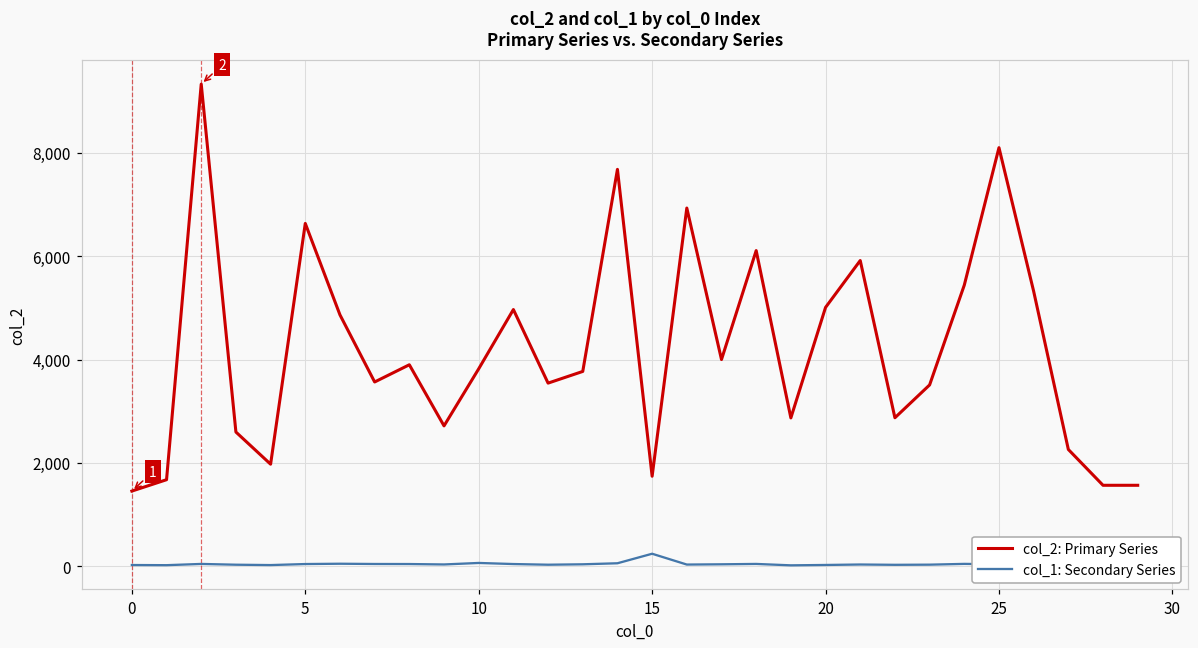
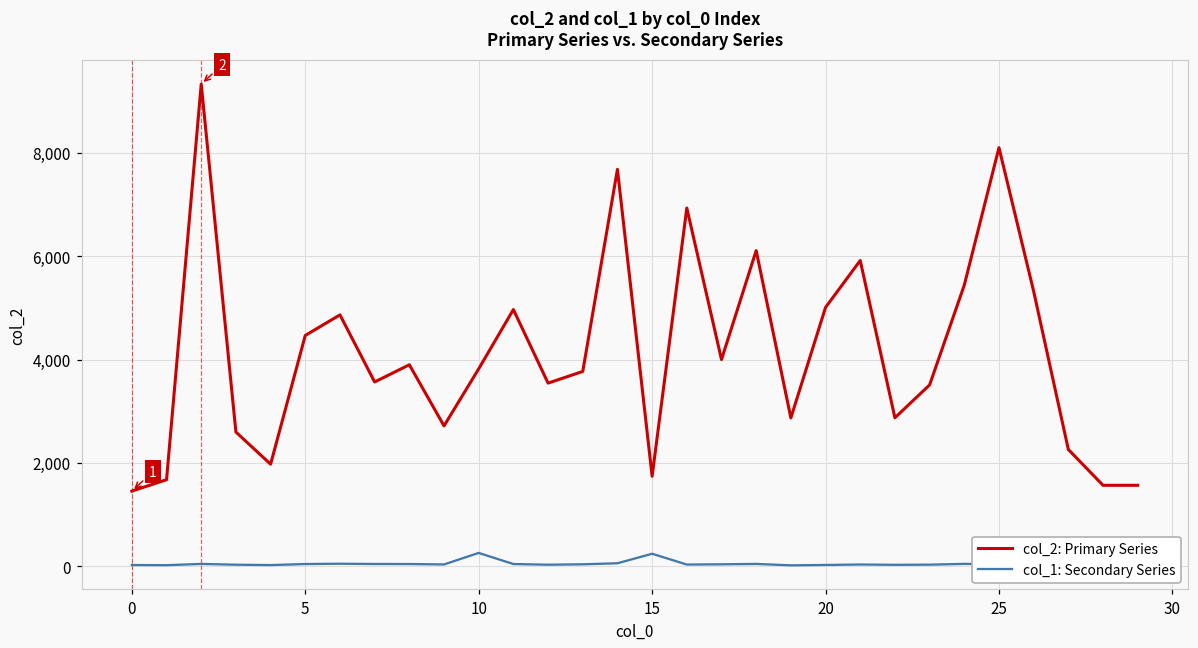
  {
    "col_2: Primary Series": {
-     "5": "6,600",
+     "5": "4,500",
      "10": "3,800",
      "15": "1,700",
      "20": "5,000",
      "25": "8,100"
    },
    "col_1: Secondary Series": {
      "0": "0",
      "5": "0",
-     "10": "100",
+     "10": "300",
      "15": "200",
      "20": "0"
    }
  }
